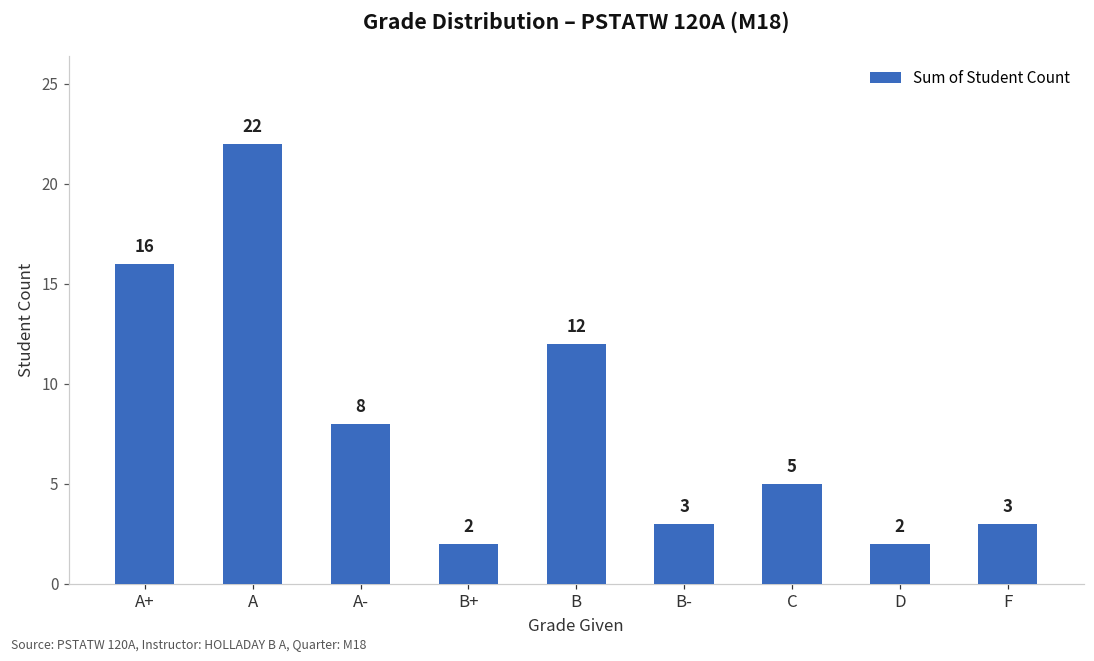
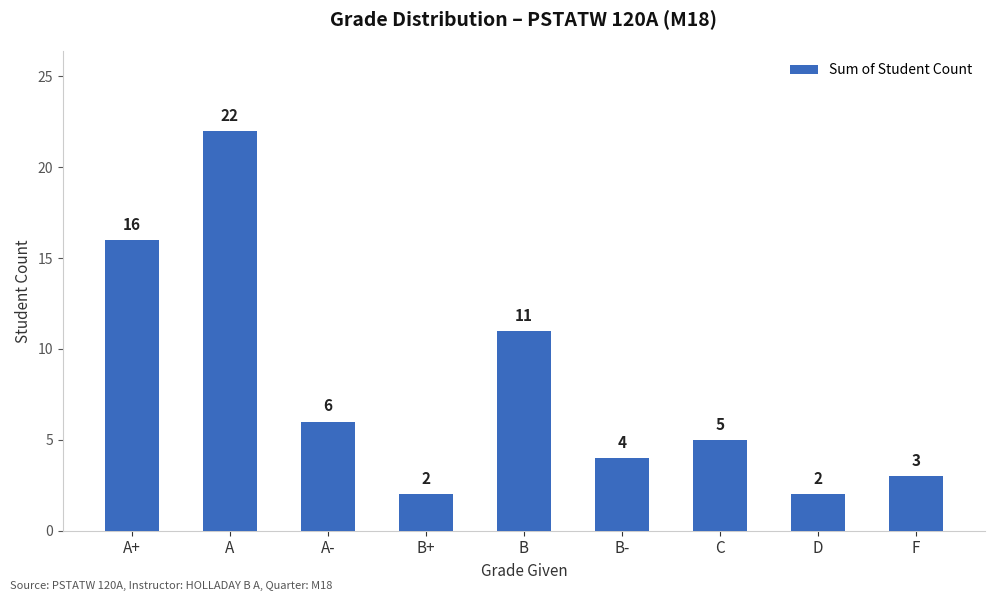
  {
    "A+": 16,
    "A": 22,
-   "A-": 8,
+   "A-": 6,
    "B+": 2,
-   "B": 12,
-   "B-": 3,
+   "B": 11,
+   "B-": 4,
    "C": 5,
    "D": 2,
    "F": 3
  }
